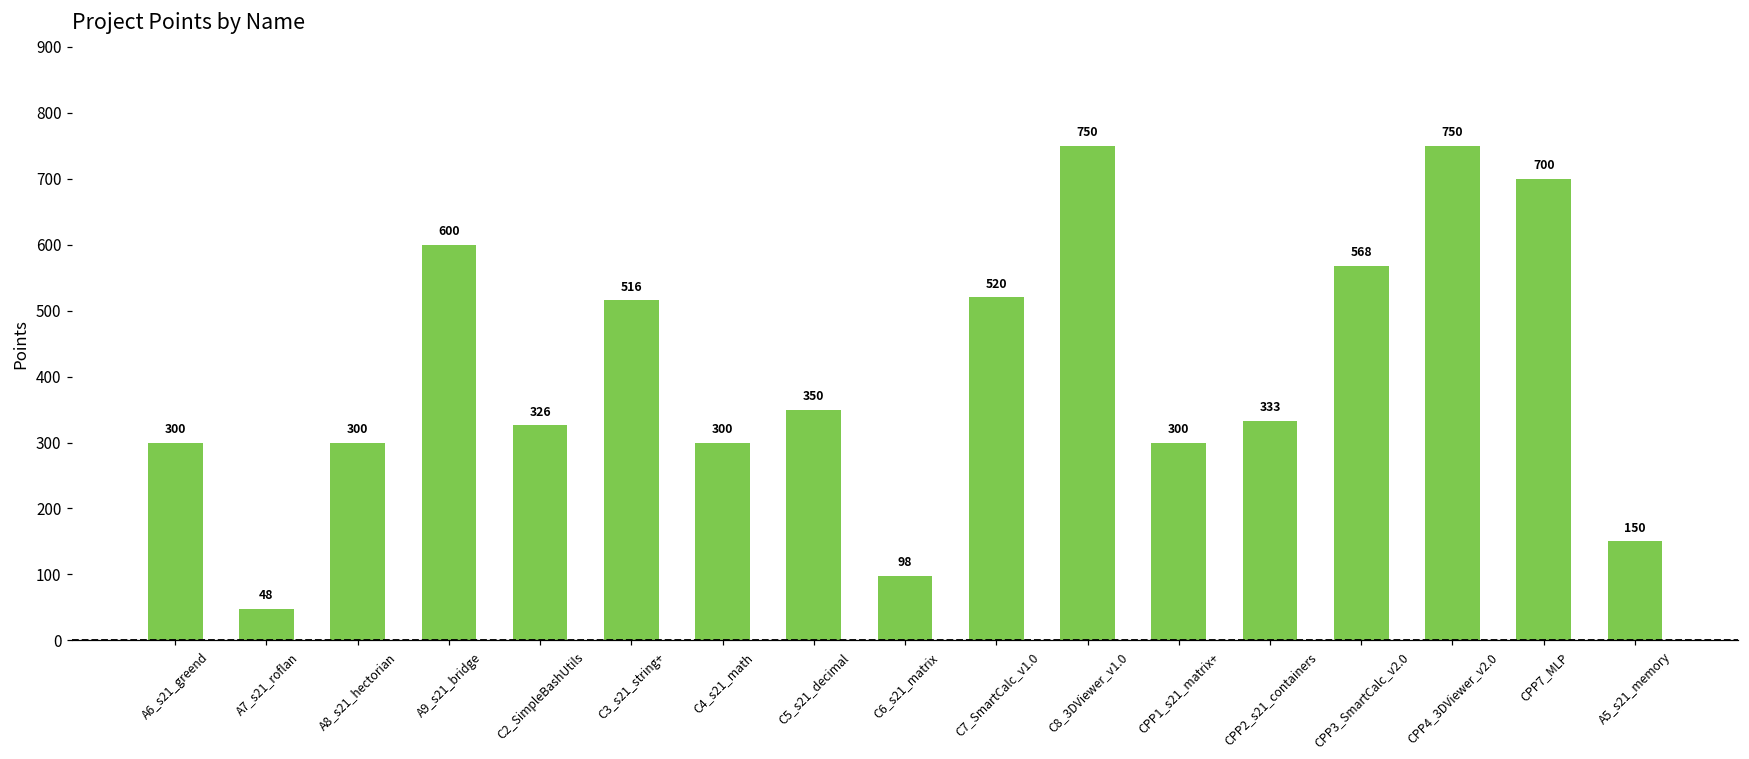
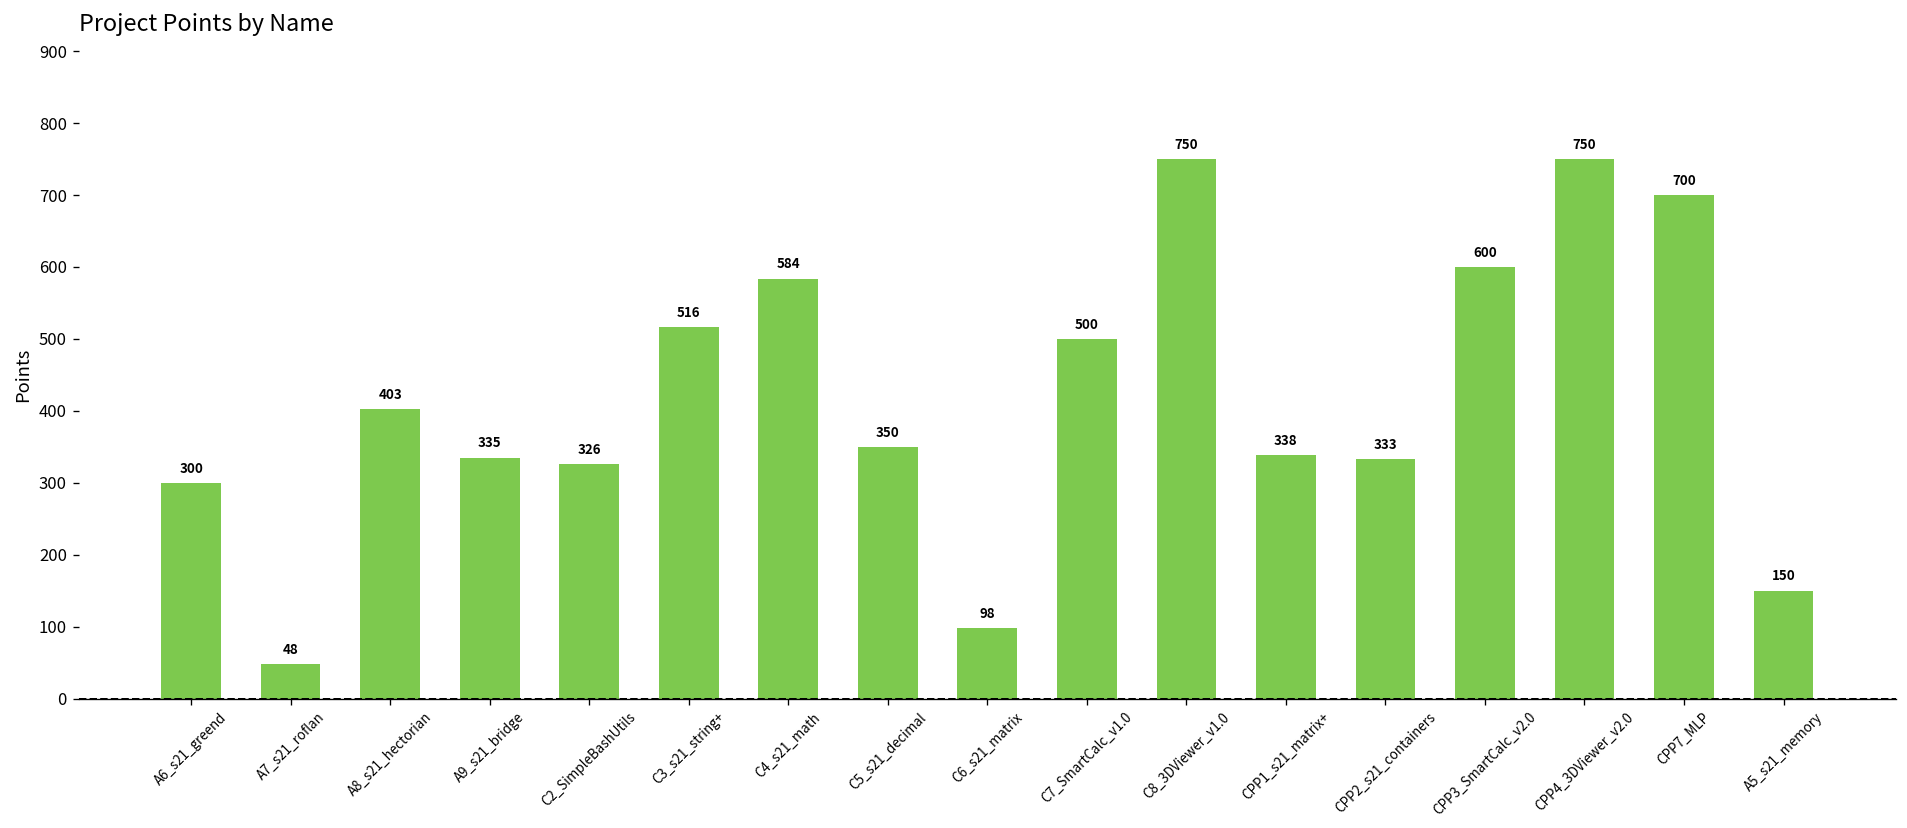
  {
    "A6_s21_greend": 300,
    "A7_s21_roflan": 48,
-   "A8_s21_hectorian": 300,
-   "A9_s21_bridge": 600,
+   "A8_s21_hectorian": 403,
+   "A9_s21_bridge": 335,
    "C2_SimpleBashUtils": 326,
    "C3_s21_string+": 516,
-   "C4_s21_math": 300,
+   "C4_s21_math": 584,
    "C5_s21_decimal": 350,
    "C6_s21_matrix": 98,
-   "C7_SmartCalc_v1.0": 520,
+   "C7_SmartCalc_v1.0": 500,
    "C8_3DViewer_v1.0": 750,
-   "CPP1_s21_matrix+": 300,
+   "CPP1_s21_matrix+": 338,
    "CPP2_s21_containers": 333,
-   "CPP3_SmartCalc_v2.0": 568,
+   "CPP3_SmartCalc_v2.0": 600,
    "CPP4_3DViewer_v2.0": 750,
    "CPP7_MLP": 700,
    "A5_s21_memory": 150
  }
